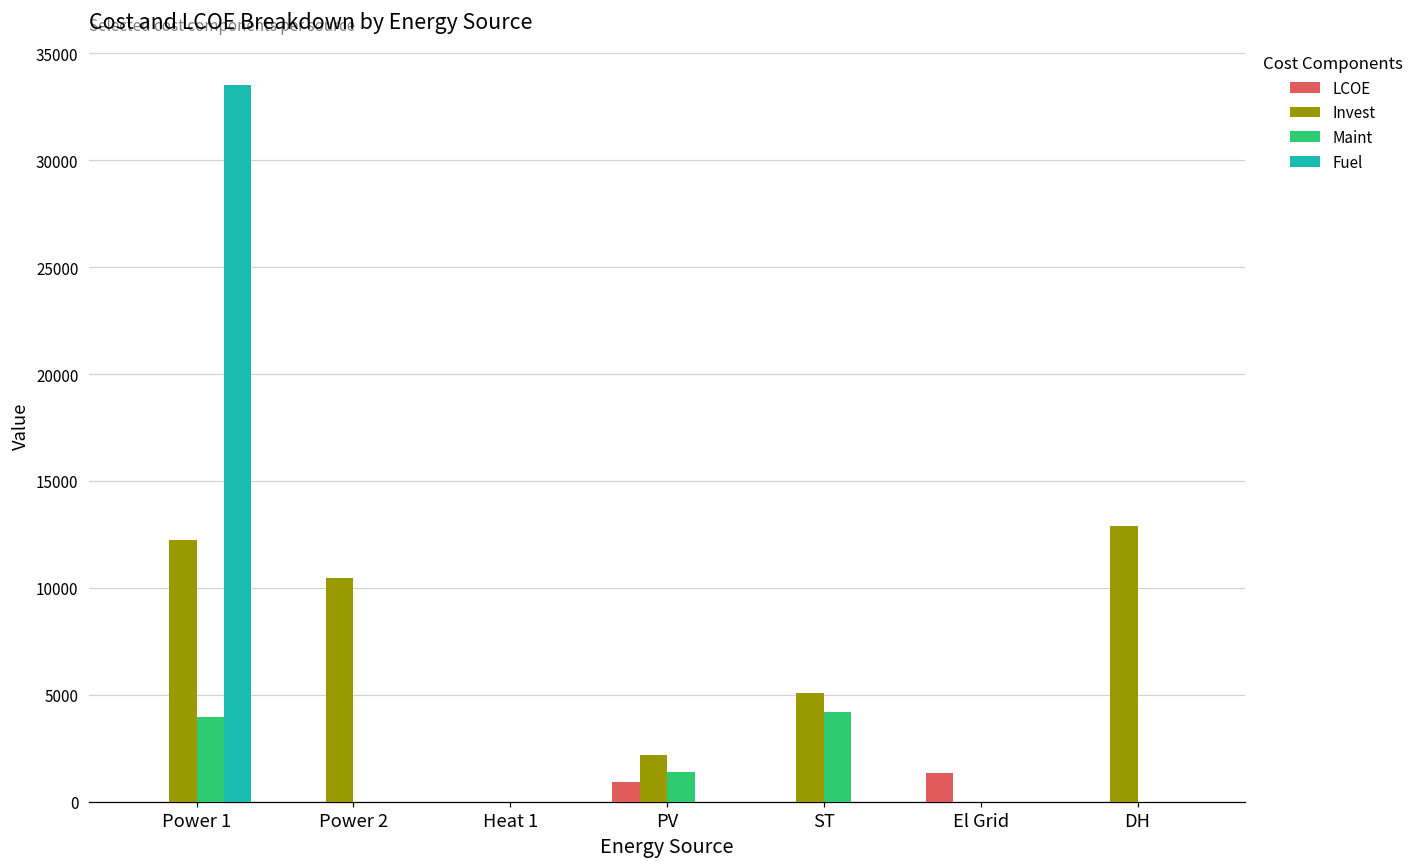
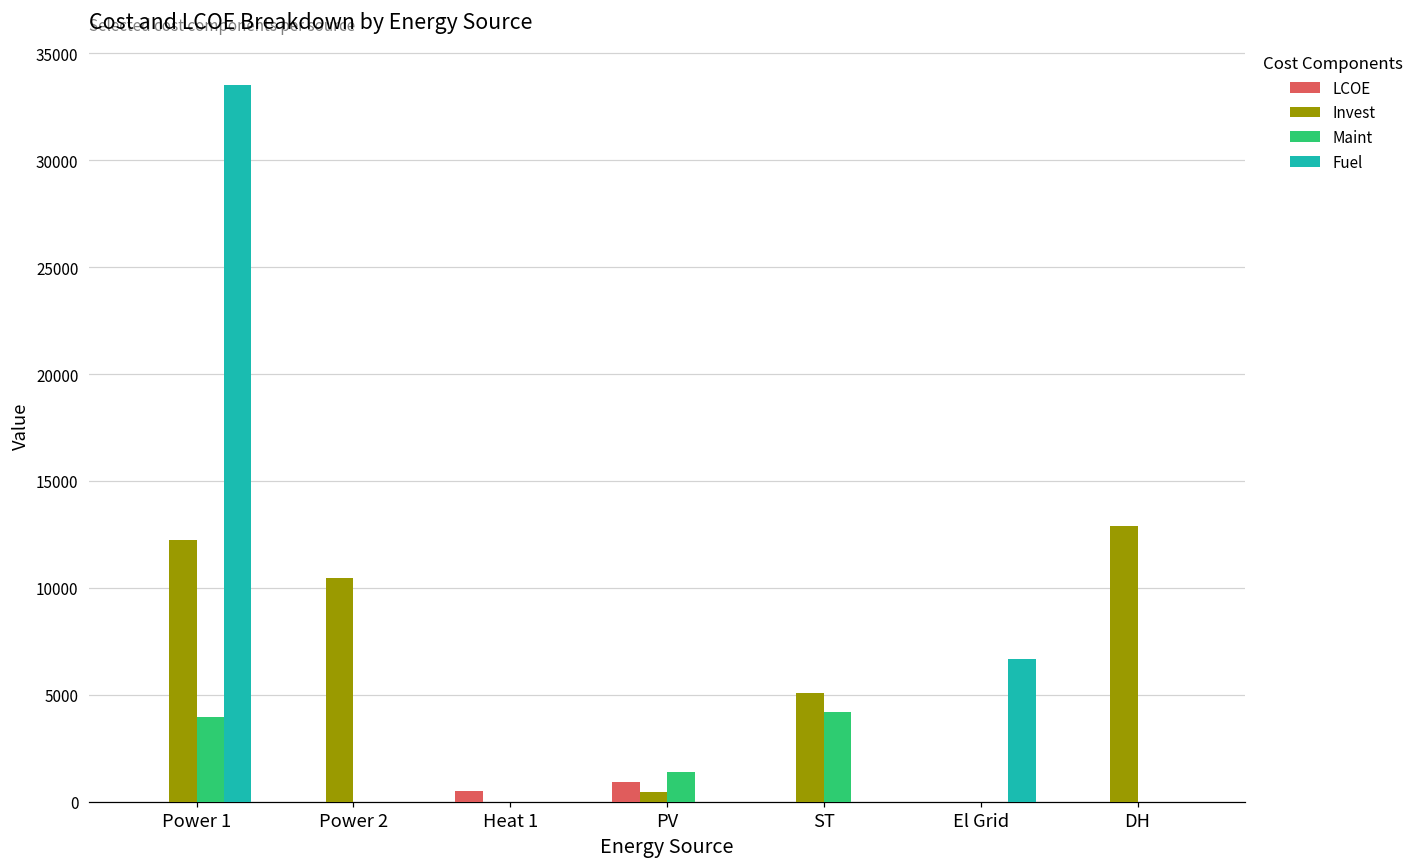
  {
    "LCOE": {
      "Power 2": 0,
-     "Heat 1": 0,
+     "Heat 1": 500,
      "PV": 900,
-     "El Grid": 1400
+     "El Grid": 0
    },
    "Invest": {
      "Power 1": 12200,
      "Power 2": 10400,
      "Heat 1": 0,
-     "PV": 2200,
+     "PV": 500,
      "ST": 5100,
      "El Grid": 0,
      "DH": 12900
    },
    "Maint": {
      "Power 1": 3900,
      "Power 2": 0,
      "Heat 1": 0,
      "PV": 1400,
      "ST": 4200,
      "El Grid": 0,
      "DH": 0
    },
    "Fuel": {
      "Power 1": 33500,
      "Power 2": 0,
      "Heat 1": 0,
      "PV": 0,
      "ST": 0,
-     "El Grid": 0,
+     "El Grid": 6700,
      "DH": 0
    }
  }
